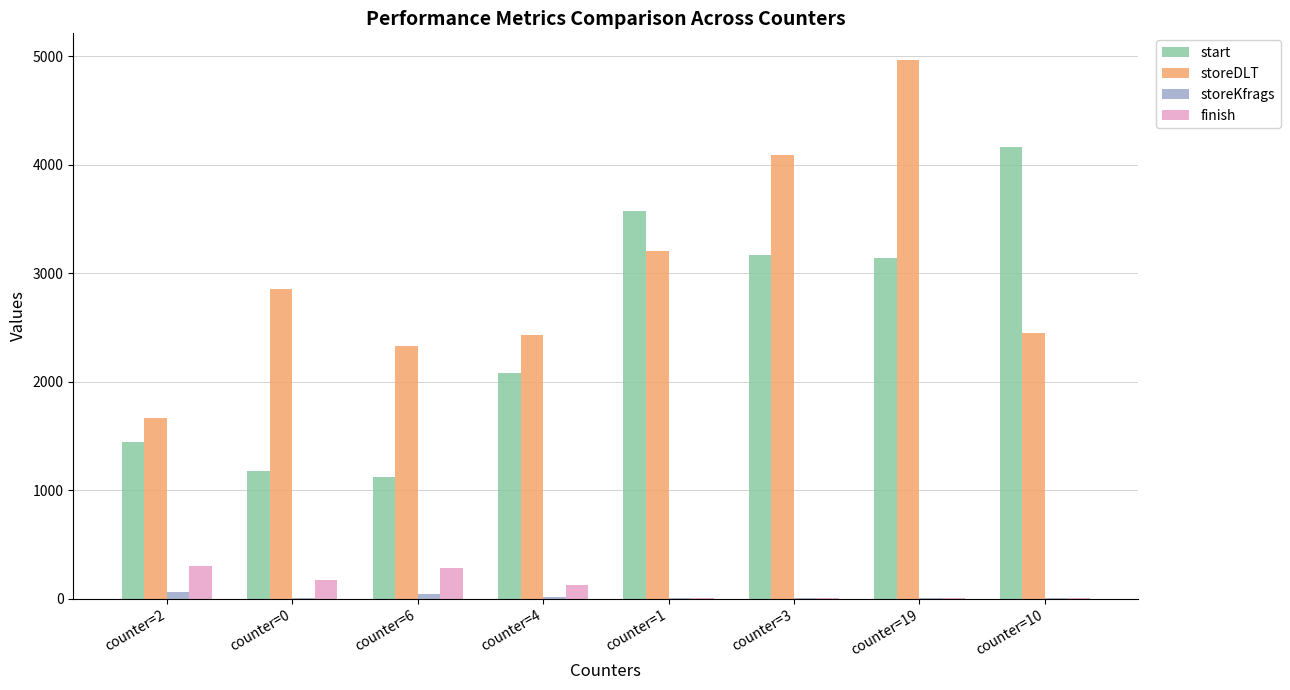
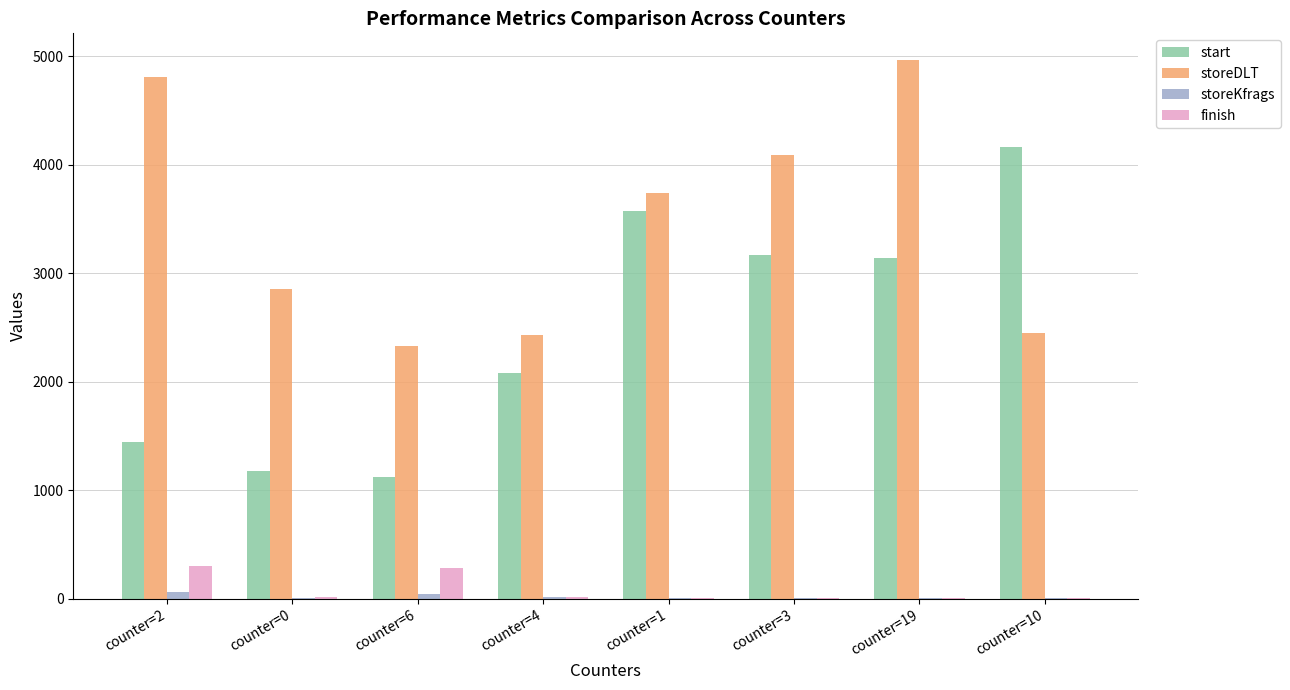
  {
    "storeDLT": {
-     "counter=2": 1670,
+     "counter=2": 4810,
      "counter=0": 2850,
      "counter=6": 2330,
      "counter=4": 2430,
-     "counter=1": 3210,
+     "counter=1": 3740,
      "counter=3": 4090,
      "counter=19": 4960,
      "counter=10": 2440
    },
    "finish": {
      "counter=2": 300,
-     "counter=0": 170,
+     "counter=0": 10,
      "counter=6": 280,
-     "counter=4": 130
+     "counter=4": 10
    }
  }
